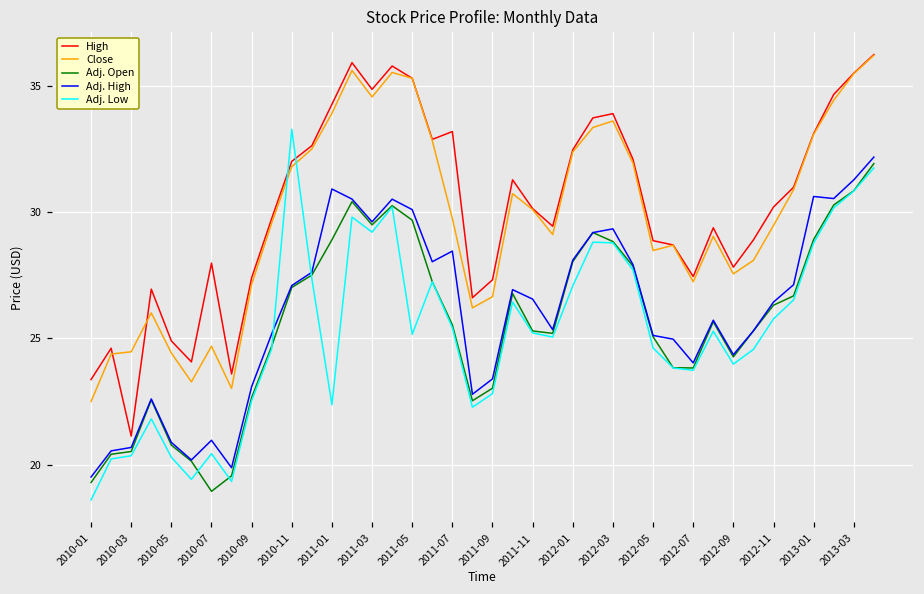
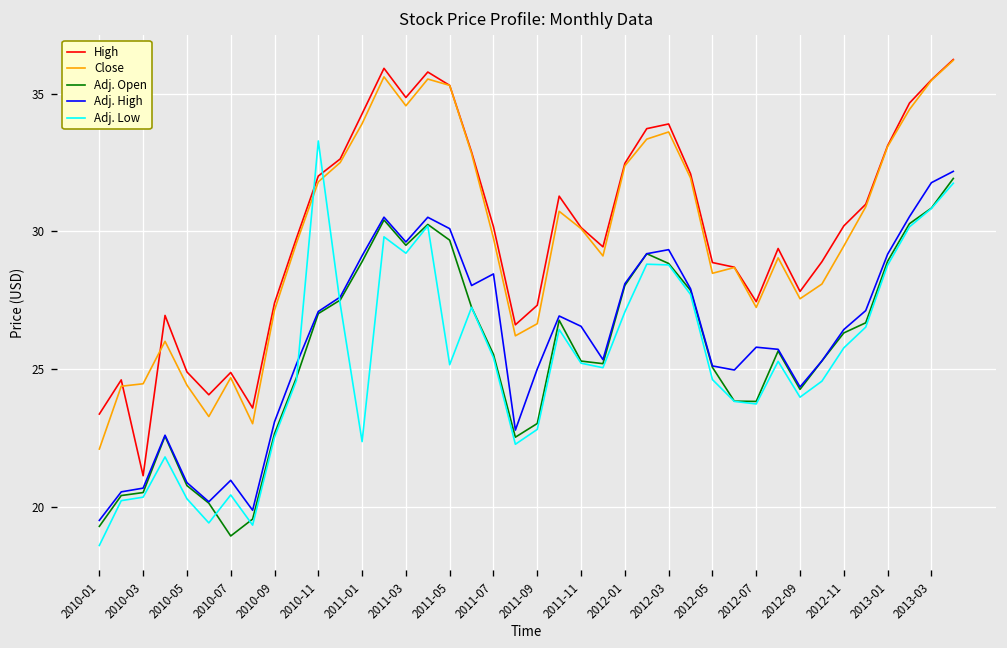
  {
    "High": {
      "2010-01": 23.4,
      "2010-03": 21.1,
      "2010-05": 24.9,
-     "2010-07": 28.0,
+     "2010-07": 24.9,
      "2010-09": 27.4,
      "2010-11": 32.0,
      "2011-01": 34.3,
      "2011-03": 34.9,
-     "2011-07": 33.2,
+     "2011-07": 30.2,
      "2011-09": 27.3,
      "2012-03": 33.9,
      "2012-05": 28.9,
      "2012-07": 27.5,
      "2012-09": 27.8,
      "2012-11": 30.2
    },
    "Close": {
-     "2010-01": 22.5,
+     "2010-01": 22.1,
      "2010-03": 24.5,
      "2010-05": 24.4,
      "2010-07": 24.7,
      "2010-09": 27.1,
      "2010-11": 31.8,
      "2011-01": 33.9,
      "2011-03": 34.6,
      "2011-07": 29.8,
      "2011-09": 26.7,
      "2012-03": 33.6,
      "2012-05": 28.5,
      "2012-07": 27.2,
      "2012-09": 27.6,
      "2012-11": 29.5
    },
    "Adj. Open": {
      "2010-01": 19.3,
      "2010-03": 20.5,
      "2010-07": 18.9,
      "2010-09": 22.7,
      "2011-01": 28.9,
      "2011-03": 29.5,
      "2011-05": 29.7,
      "2011-07": 25.5,
      "2011-09": 23.0,
      "2012-11": 26.3,
      "2013-01": 28.9
    },
    "Adj. High": {
      "2010-01": 19.5,
      "2010-03": 20.7,
      "2010-07": 21.0,
      "2010-09": 23.1,
-     "2011-01": 30.9,
+     "2011-01": 29.1,
      "2011-03": 29.6,
      "2011-05": 30.1,
      "2011-07": 28.5,
-     "2011-09": 23.4,
+     "2011-09": 25.0,
      "2011-11": 26.6,
      "2012-03": 29.3,
-     "2012-07": 24.0,
+     "2012-07": 25.8,
      "2012-11": 26.4,
-     "2013-01": 30.6,
-     "2013-03": 31.3
+     "2013-01": 29.2,
+     "2013-03": 31.8
    },
    "Adj. Low": {
      "2010-01": 18.6,
      "2010-03": 20.4,
      "2010-05": 20.3,
      "2010-07": 20.4,
      "2010-09": 22.5,
      "2010-11": 33.3,
      "2011-01": 22.4,
      "2011-03": 29.2,
      "2011-05": 25.2,
      "2011-07": 25.4,
      "2011-09": 22.8,
      "2012-01": 27.1,
      "2012-05": 24.6,
      "2012-09": 24.0,
      "2012-11": 25.8,
      "2013-01": 28.8
    }
  }
